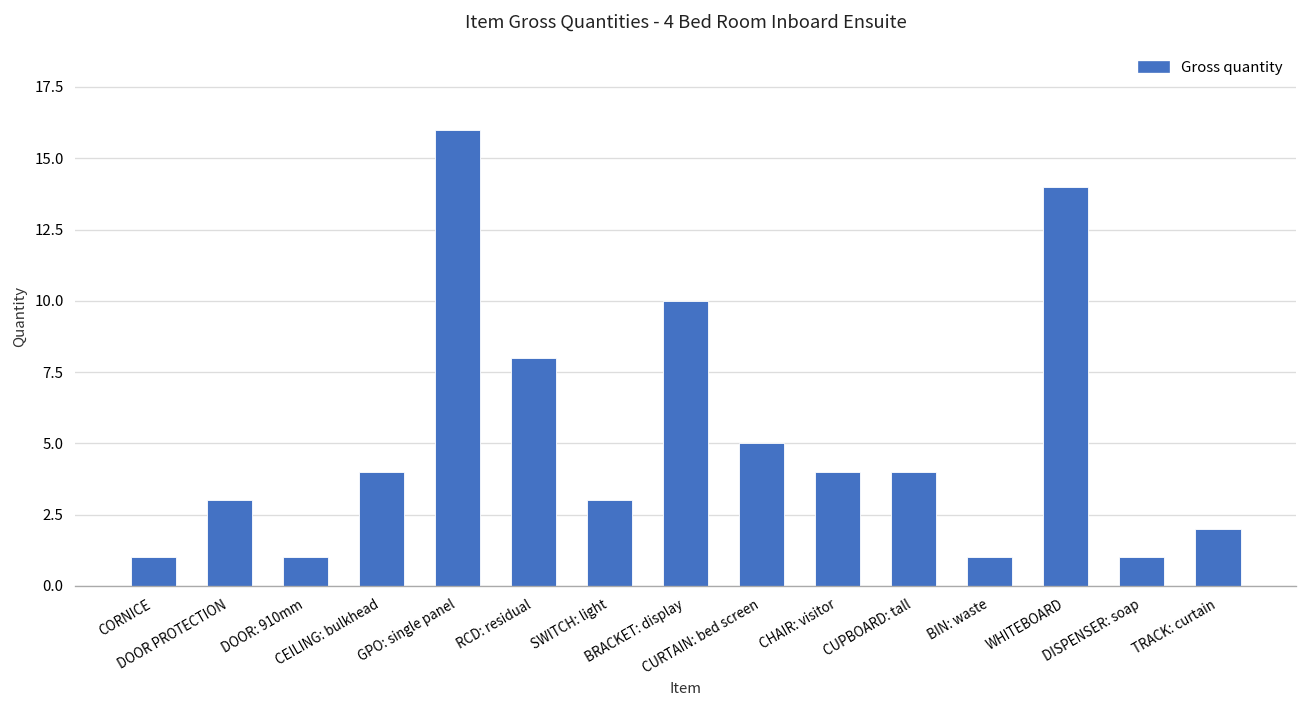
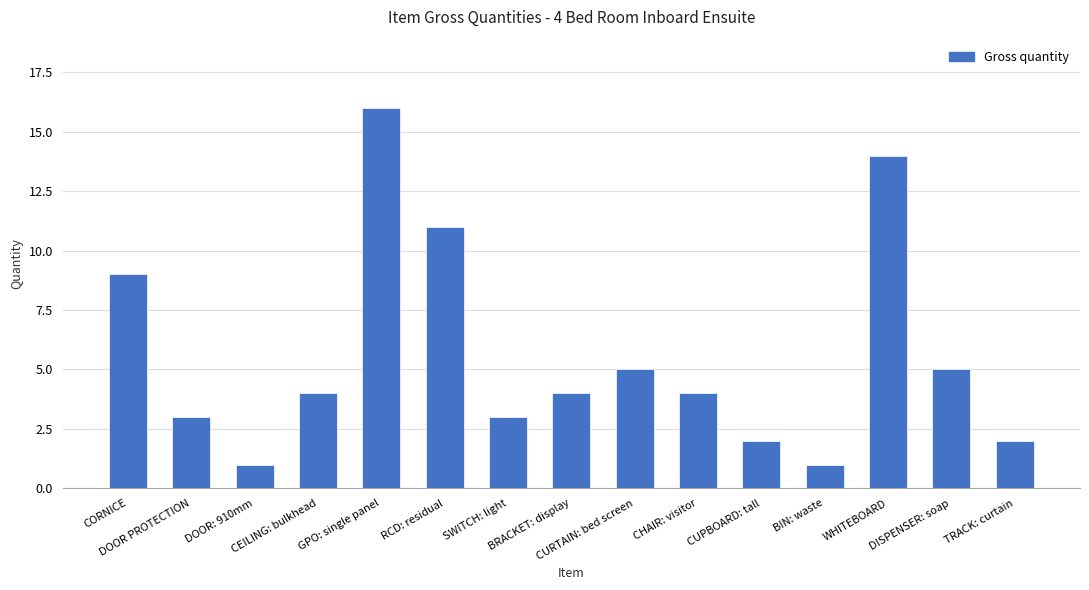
  {
-   "CORNICE": 1,
+   "CORNICE": 9,
    "DOOR PROTECTION": 3,
    "DOOR: 910mm": 1,
    "CEILING: bulkhead": 4,
    "GPO: single panel": 16,
-   "RCD: residual": 8,
+   "RCD: residual": 11,
    "SWITCH: light": 3,
-   "BRACKET: display": 10,
+   "BRACKET: display": 4,
    "CURTAIN: bed screen": 5,
    "CHAIR: visitor": 4,
-   "CUPBOARD: tall": 4,
+   "CUPBOARD: tall": 2,
    "BIN: waste": 1,
    "WHITEBOARD": 14,
-   "DISPENSER: soap": 1,
+   "DISPENSER: soap": 5,
    "TRACK: curtain": 2
  }
